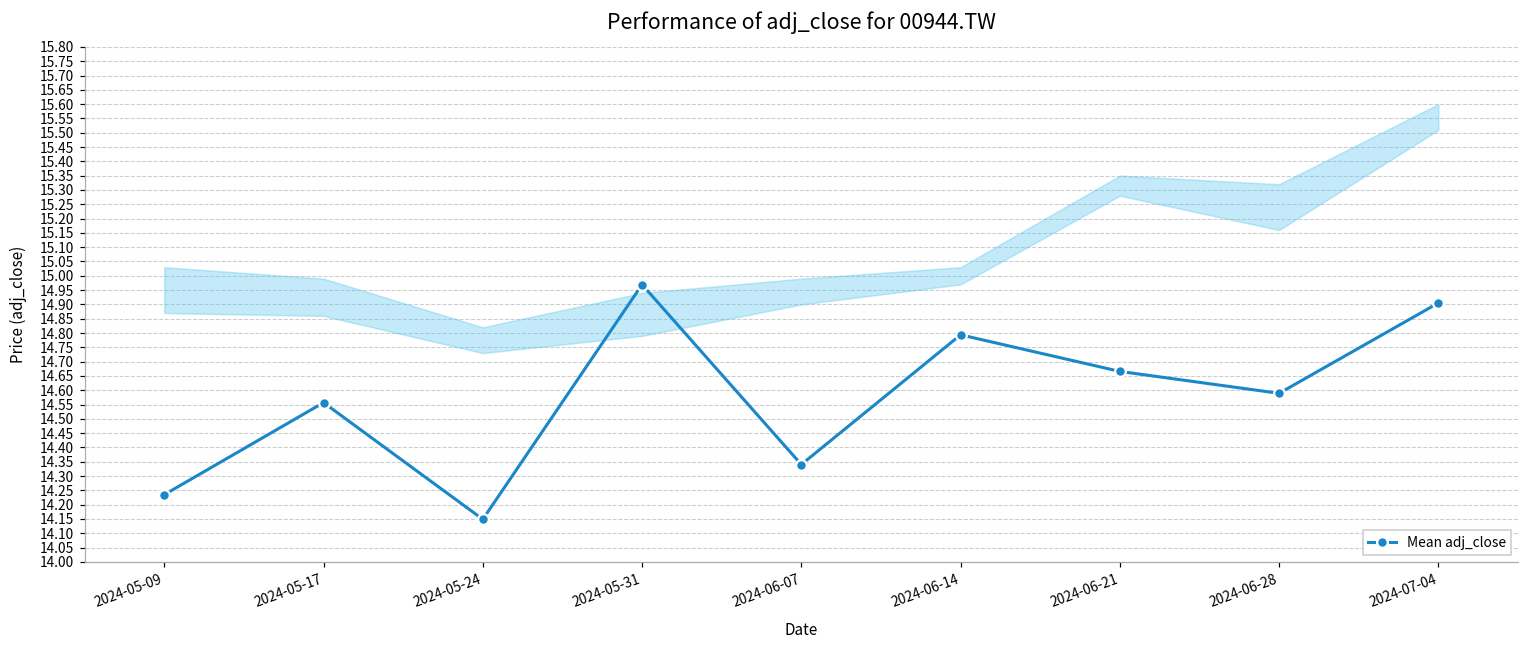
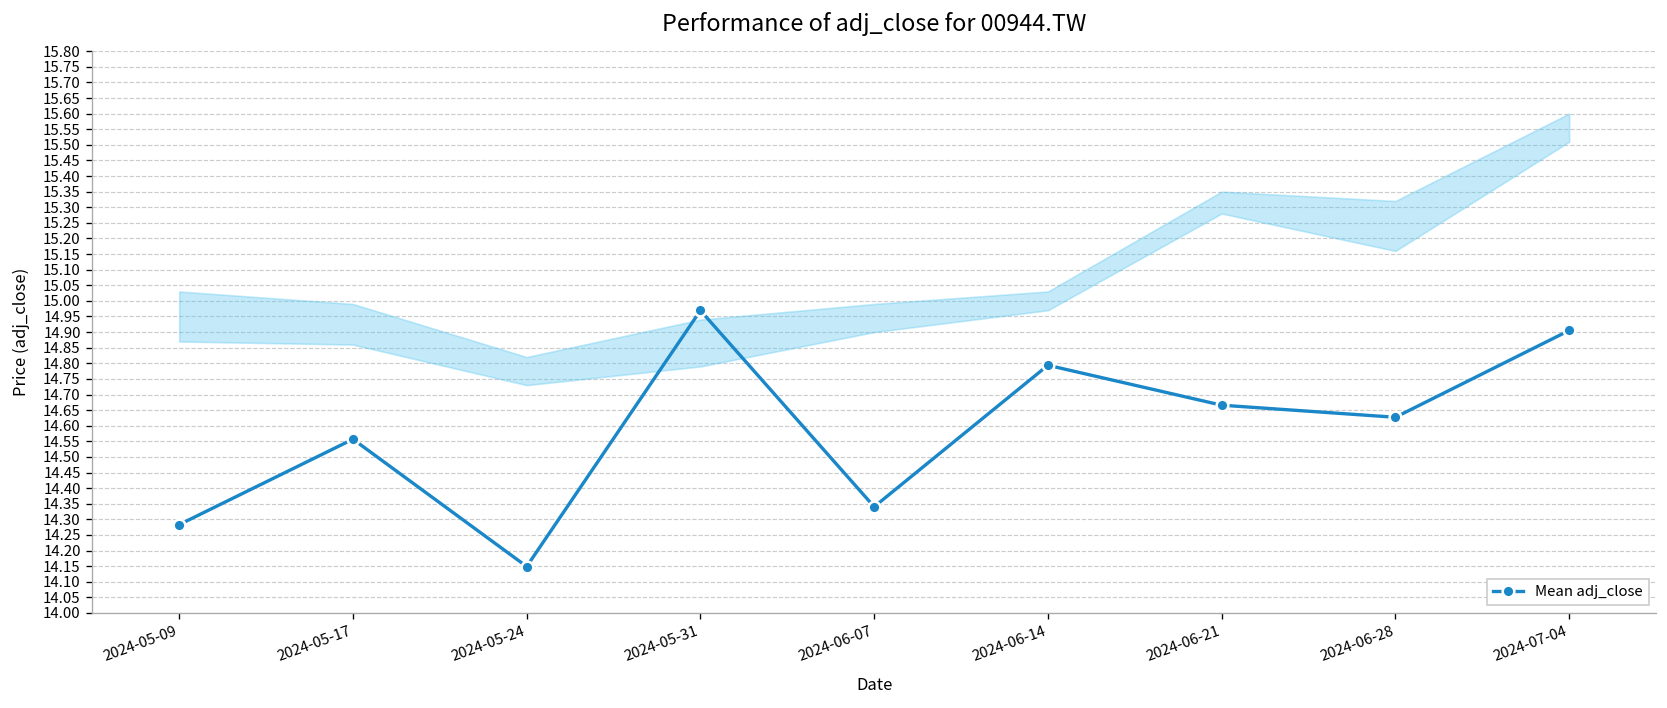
  {
    "Mean adj_close": {
-     "2024-05-09": 14.24,
+     "2024-05-09": 14.28,
      "2024-05-17": 14.56,
      "2024-05-24": 14.15,
      "2024-05-31": 14.97,
      "2024-06-07": 14.34,
      "2024-06-14": 14.79,
      "2024-06-21": 14.67,
-     "2024-06-28": 14.59,
+     "2024-06-28": 14.63,
      "2024-07-04": 14.91
    }
  }
